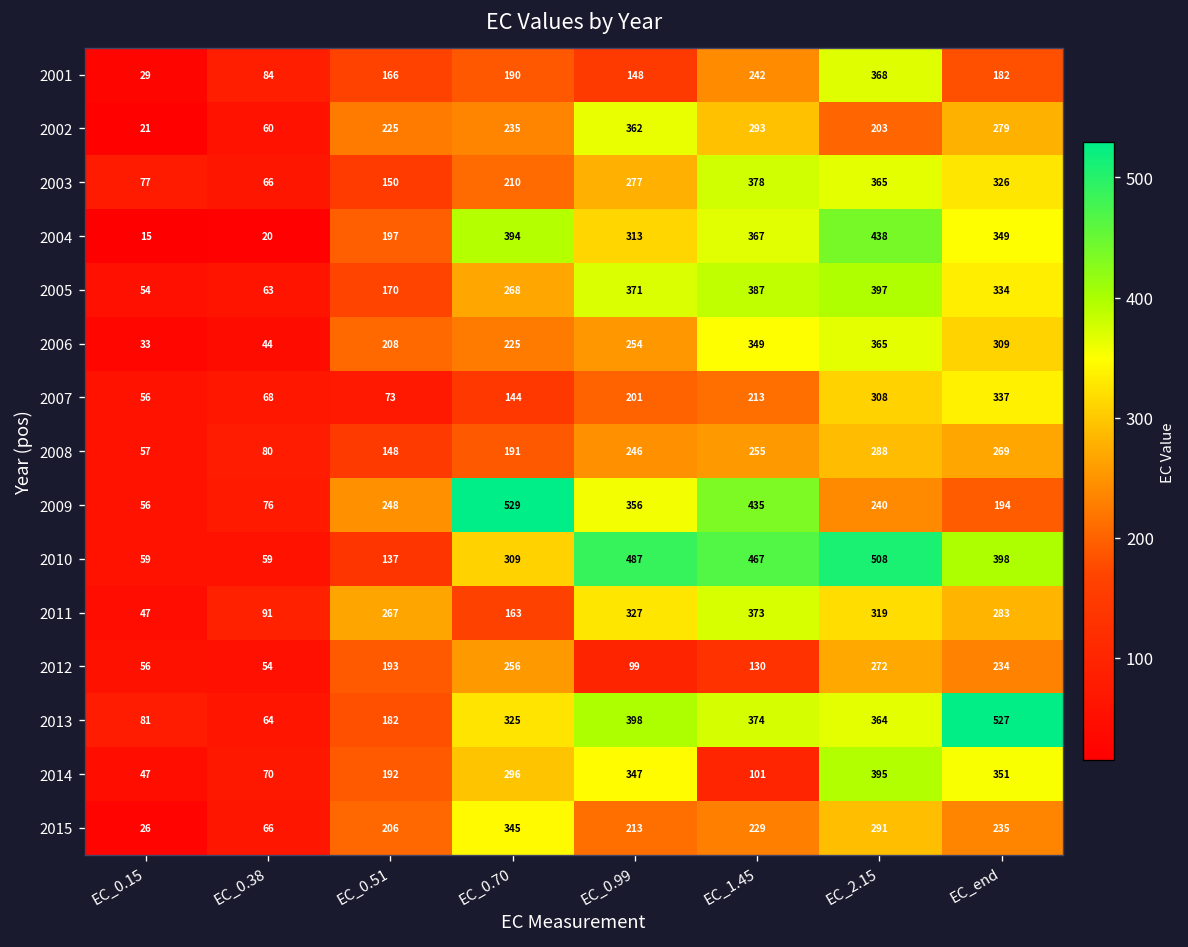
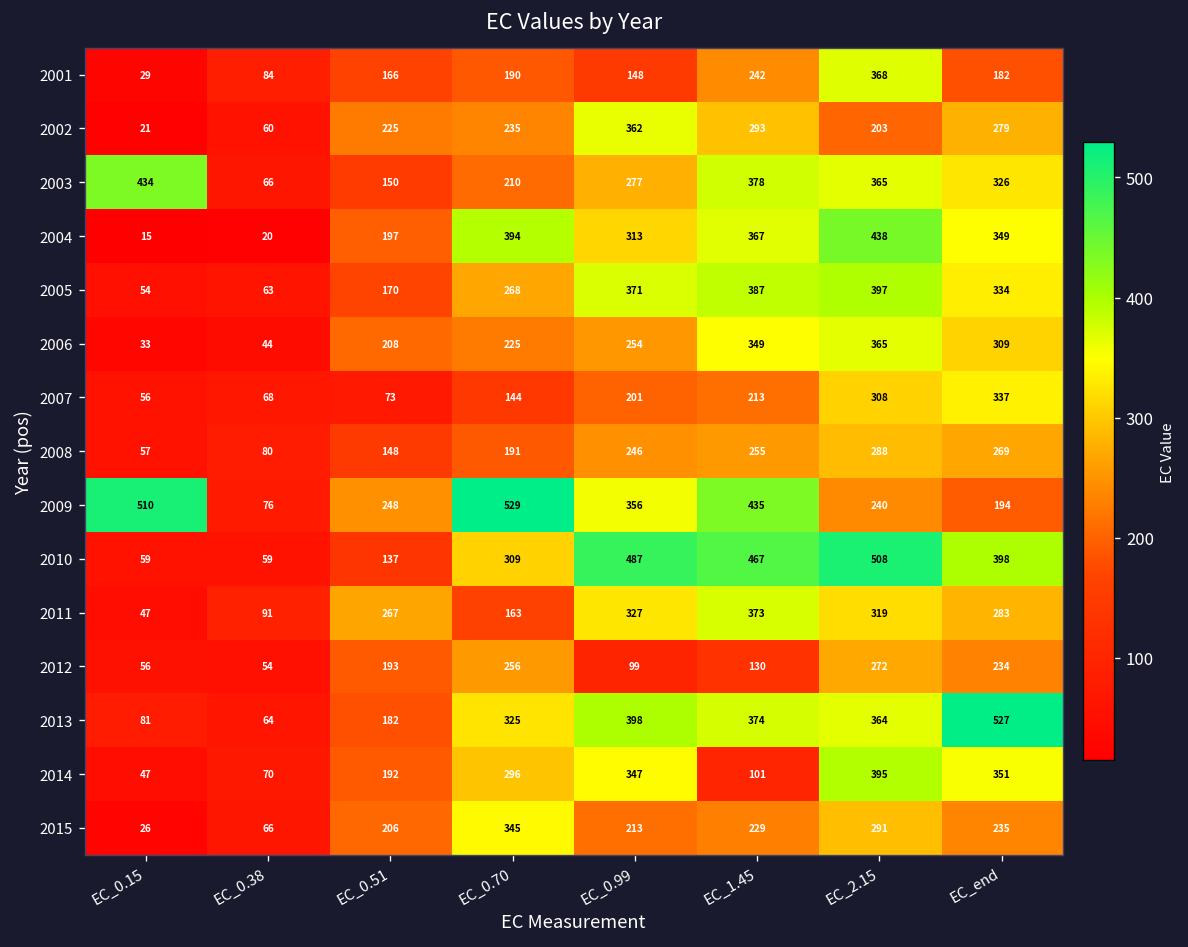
  {
    "2001": {
      "EC_0.15": 29,
      "EC_0.38": 84,
      "EC_0.51": 166,
      "EC_0.70": 190,
      "EC_0.99": 148,
      "EC_1.45": 242,
      "EC_2.15": 368,
      "EC_end": 182
    },
    "2002": {
      "EC_0.15": 21,
      "EC_0.38": 60,
      "EC_0.51": 225,
      "EC_0.70": 235,
      "EC_0.99": 362,
      "EC_1.45": 293,
      "EC_2.15": 203,
      "EC_end": 279
    },
    "2003": {
-     "EC_0.15": 77,
+     "EC_0.15": 434,
      "EC_0.38": 66,
      "EC_0.51": 150,
      "EC_0.70": 210,
      "EC_0.99": 277,
      "EC_1.45": 378,
      "EC_2.15": 365,
      "EC_end": 326
    },
    "2004": {
      "EC_0.15": 15,
      "EC_0.38": 20,
      "EC_0.51": 197,
      "EC_0.70": 394,
      "EC_0.99": 313,
      "EC_1.45": 367,
      "EC_2.15": 438,
      "EC_end": 349
    },
    "2005": {
      "EC_0.15": 54,
      "EC_0.38": 63,
      "EC_0.51": 170,
      "EC_0.70": 268,
      "EC_0.99": 371,
      "EC_1.45": 387,
      "EC_2.15": 397,
      "EC_end": 334
    },
    "2006": {
      "EC_0.15": 33,
      "EC_0.38": 44,
      "EC_0.51": 208,
      "EC_0.70": 225,
      "EC_0.99": 254,
      "EC_1.45": 349,
      "EC_2.15": 365,
      "EC_end": 309
    },
    "2007": {
      "EC_0.15": 56,
      "EC_0.38": 68,
      "EC_0.51": 73,
      "EC_0.70": 144,
      "EC_0.99": 201,
      "EC_1.45": 213,
      "EC_2.15": 308,
      "EC_end": 337
    },
    "2008": {
      "EC_0.15": 57,
      "EC_0.38": 80,
      "EC_0.51": 148,
      "EC_0.70": 191,
      "EC_0.99": 246,
      "EC_1.45": 255,
      "EC_2.15": 288,
      "EC_end": 269
    },
    "2009": {
-     "EC_0.15": 56,
+     "EC_0.15": 510,
      "EC_0.38": 76,
      "EC_0.51": 248,
      "EC_0.70": 529,
      "EC_0.99": 356,
      "EC_1.45": 435,
      "EC_2.15": 240,
      "EC_end": 194
    },
    "2010": {
      "EC_0.15": 59,
      "EC_0.38": 59,
      "EC_0.51": 137,
      "EC_0.70": 309,
      "EC_0.99": 487,
      "EC_1.45": 467,
      "EC_2.15": 508,
      "EC_end": 398
    },
    "2011": {
      "EC_0.15": 47,
      "EC_0.38": 91,
      "EC_0.51": 267,
      "EC_0.70": 163,
      "EC_0.99": 327,
      "EC_1.45": 373,
      "EC_2.15": 319,
      "EC_end": 283
    },
    "2012": {
      "EC_0.15": 56,
      "EC_0.38": 54,
      "EC_0.51": 193,
      "EC_0.70": 256,
      "EC_0.99": 99,
      "EC_1.45": 130,
      "EC_2.15": 272,
      "EC_end": 234
    },
    "2013": {
      "EC_0.15": 81,
      "EC_0.38": 64,
      "EC_0.51": 182,
      "EC_0.70": 325,
      "EC_0.99": 398,
      "EC_1.45": 374,
      "EC_2.15": 364,
      "EC_end": 527
    },
    "2014": {
      "EC_0.15": 47,
      "EC_0.38": 70,
      "EC_0.51": 192,
      "EC_0.70": 296,
      "EC_0.99": 347,
      "EC_1.45": 101,
      "EC_2.15": 395,
      "EC_end": 351
    },
    "2015": {
      "EC_0.15": 26,
      "EC_0.38": 66,
      "EC_0.51": 206,
      "EC_0.70": 345,
      "EC_0.99": 213,
      "EC_1.45": 229,
      "EC_2.15": 291,
      "EC_end": 235
    }
  }
